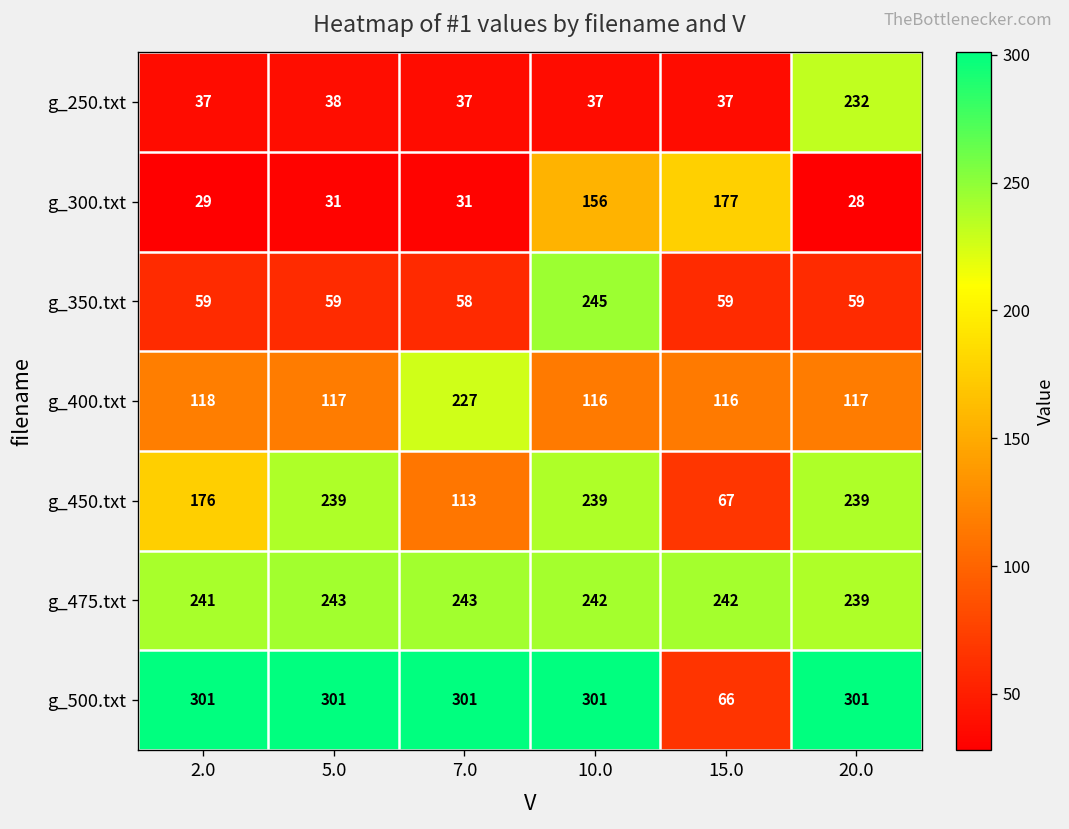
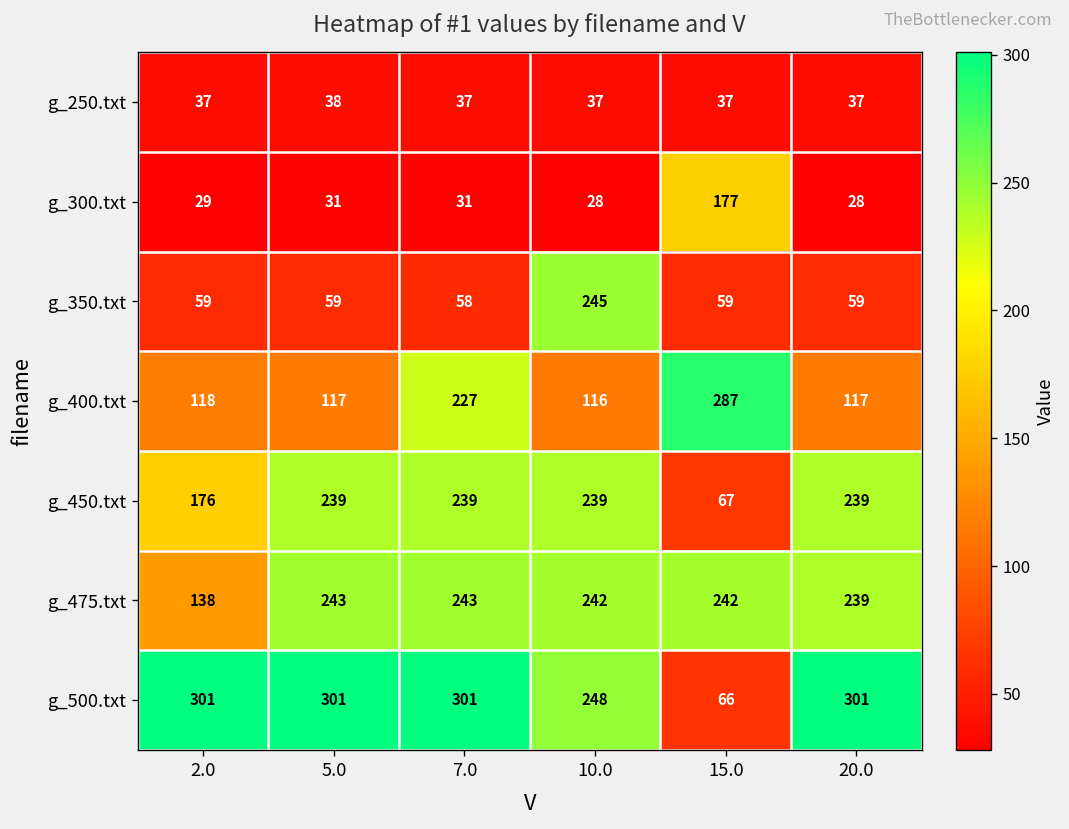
  {
    "g_250.txt": {
      "2.0": 37,
      "5.0": 38,
      "7.0": 37,
      "10.0": 37,
      "15.0": 37,
-     "20.0": 232
+     "20.0": 37
    },
    "g_300.txt": {
      "2.0": 29,
      "5.0": 31,
      "7.0": 31,
-     "10.0": 156,
+     "10.0": 28,
      "15.0": 177,
      "20.0": 28
    },
    "g_350.txt": {
      "2.0": 59,
      "5.0": 59,
      "7.0": 58,
      "10.0": 245,
      "15.0": 59,
      "20.0": 59
    },
    "g_400.txt": {
      "2.0": 118,
      "5.0": 117,
      "7.0": 227,
      "10.0": 116,
-     "15.0": 116,
+     "15.0": 287,
      "20.0": 117
    },
    "g_450.txt": {
      "2.0": 176,
      "5.0": 239,
-     "7.0": 113,
+     "7.0": 239,
      "10.0": 239,
      "15.0": 67,
      "20.0": 239
    },
    "g_475.txt": {
-     "2.0": 241,
+     "2.0": 138,
      "5.0": 243,
      "7.0": 243,
      "10.0": 242,
      "15.0": 242,
      "20.0": 239
    },
    "g_500.txt": {
      "2.0": 301,
      "5.0": 301,
      "7.0": 301,
-     "10.0": 301,
+     "10.0": 248,
      "15.0": 66,
      "20.0": 301
    }
  }
